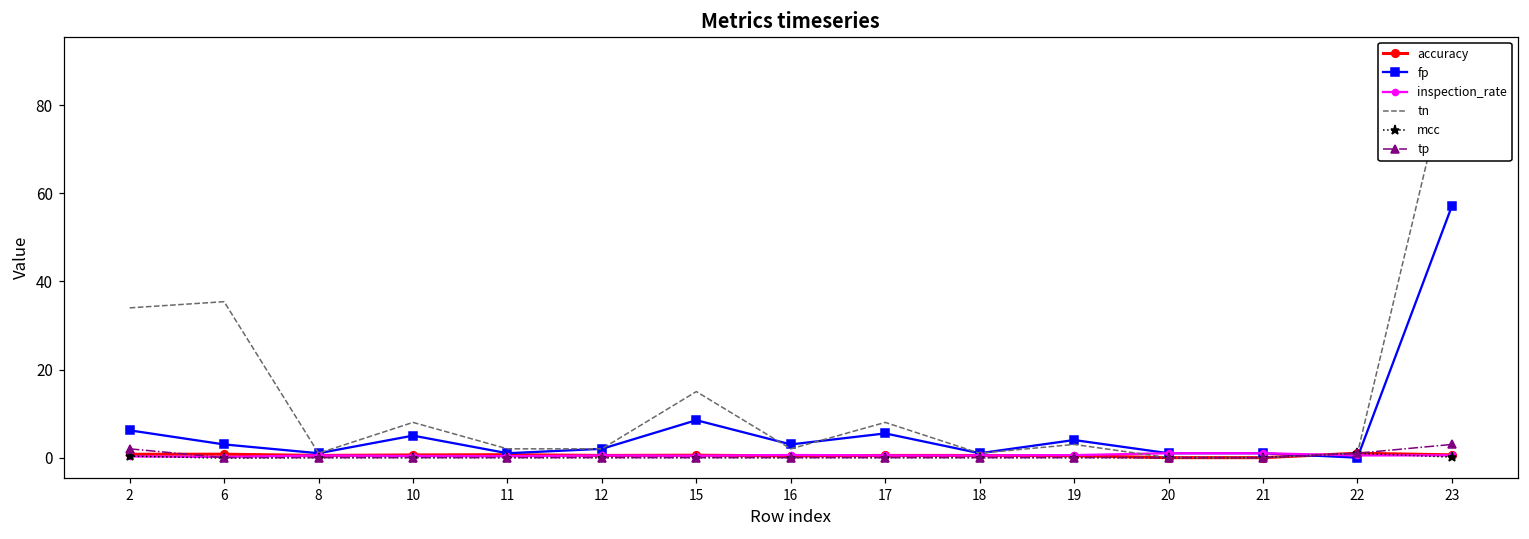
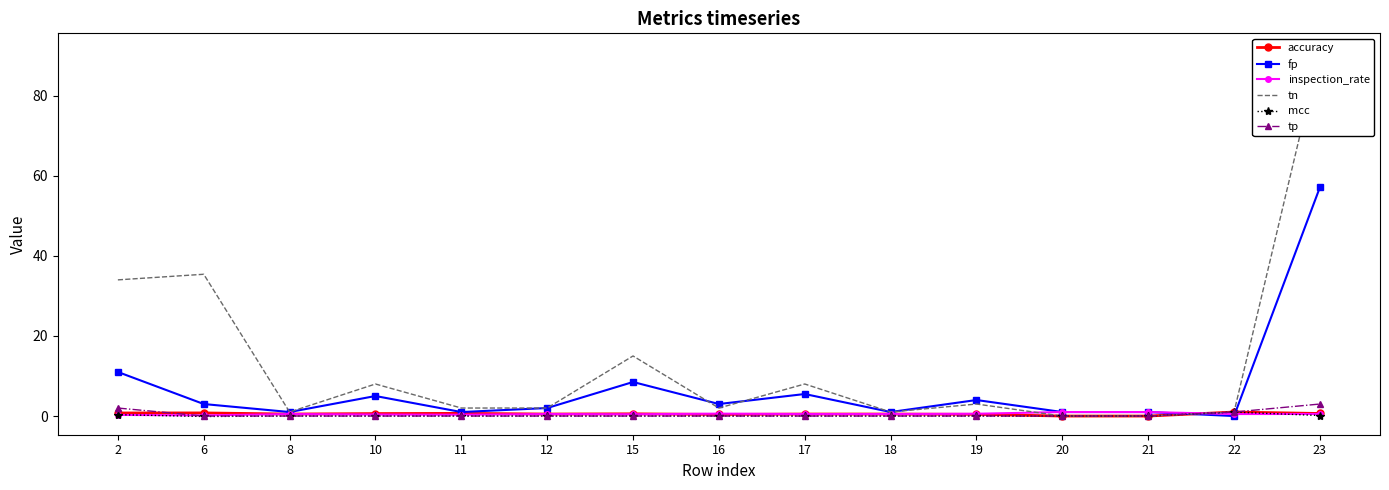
  {
    "fp": {
-     "2": 6,
+     "2": 11,
      "6": 3,
      "10": 5,
      "15": 9,
      "16": 3,
      "17": 6,
      "19": 4,
      "23": 57
    },
    "tn": {
      "2": 34,
      "6": 35,
      "10": 8,
      "11": 2,
      "15": 15,
      "16": 2,
      "17": 8,
      "19": 3
    },
    "tp": {
      "2": 2,
      "23": 3
    }
  }
